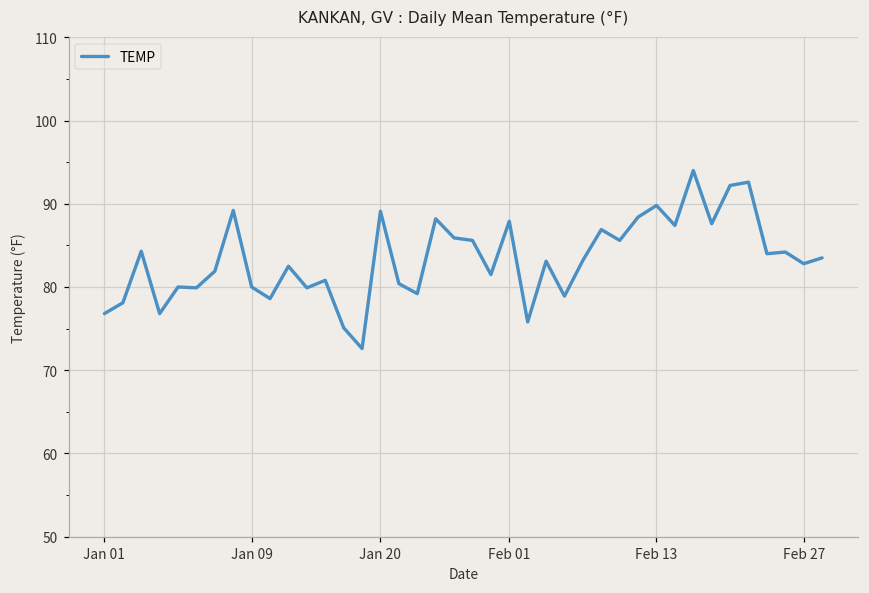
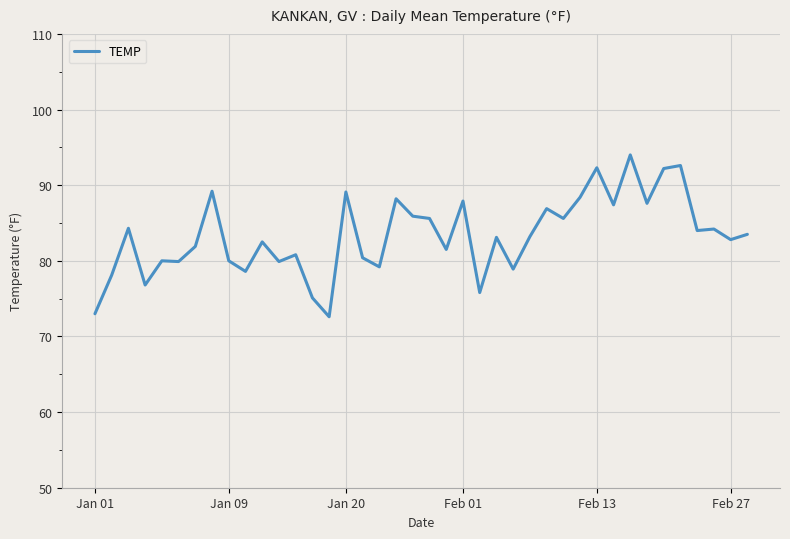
  {
-   "Jan 01": 77,
+   "Jan 01": 73,
    "Jan 09": 80,
    "Jan 20": 89,
    "Feb 01": 88,
-   "Feb 13": 90,
+   "Feb 13": 92,
    "Feb 27": 83
  }
